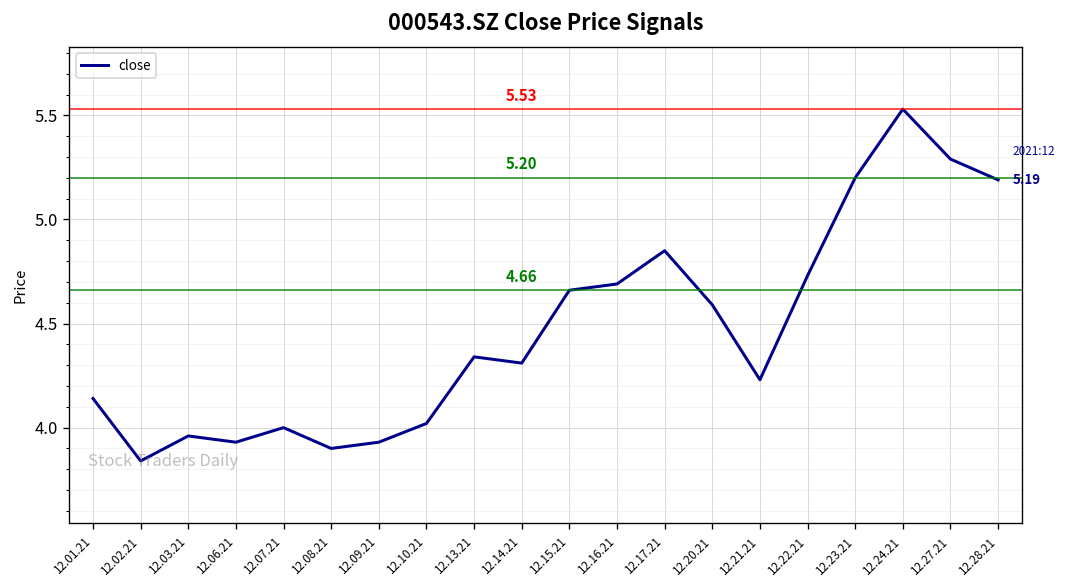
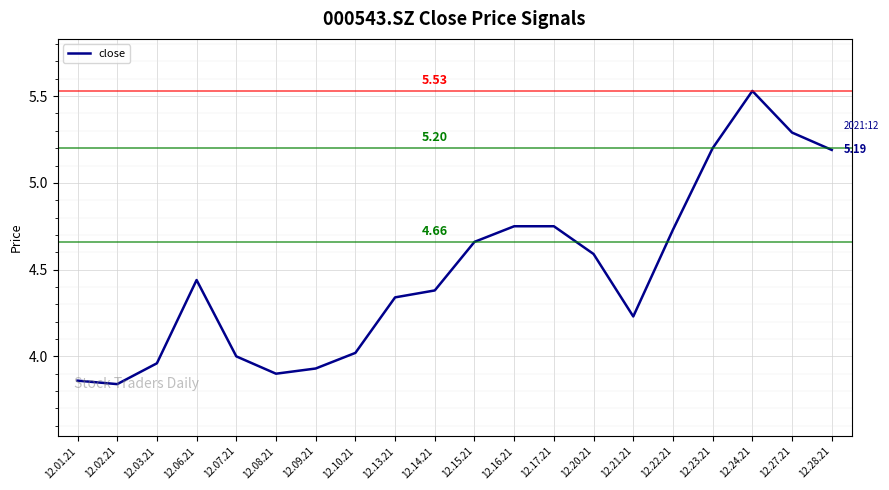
  {
-   "12.01.21": 4.14,
+   "12.01.21": 3.86,
    "12.02.21": 3.84,
    "12.03.21": 3.96,
-   "12.06.21": 3.93,
+   "12.06.21": 4.44,
    "12.07.21": 4.00,
    "12.08.21": 3.90,
    "12.09.21": 3.93,
    "12.10.21": 4.02,
    "12.13.21": 4.34,
-   "12.14.21": 4.31,
+   "12.14.21": 4.38,
    "12.15.21": 4.66,
-   "12.16.21": 4.69,
-   "12.17.21": 4.85,
+   "12.16.21": 4.75,
+   "12.17.21": 4.75,
    "12.20.21": 4.59,
    "12.21.21": 4.23,
    "12.22.21": 4.73,
    "12.23.21": 5.20,
    "12.24.21": 5.53,
    "12.27.21": 5.29
  }
